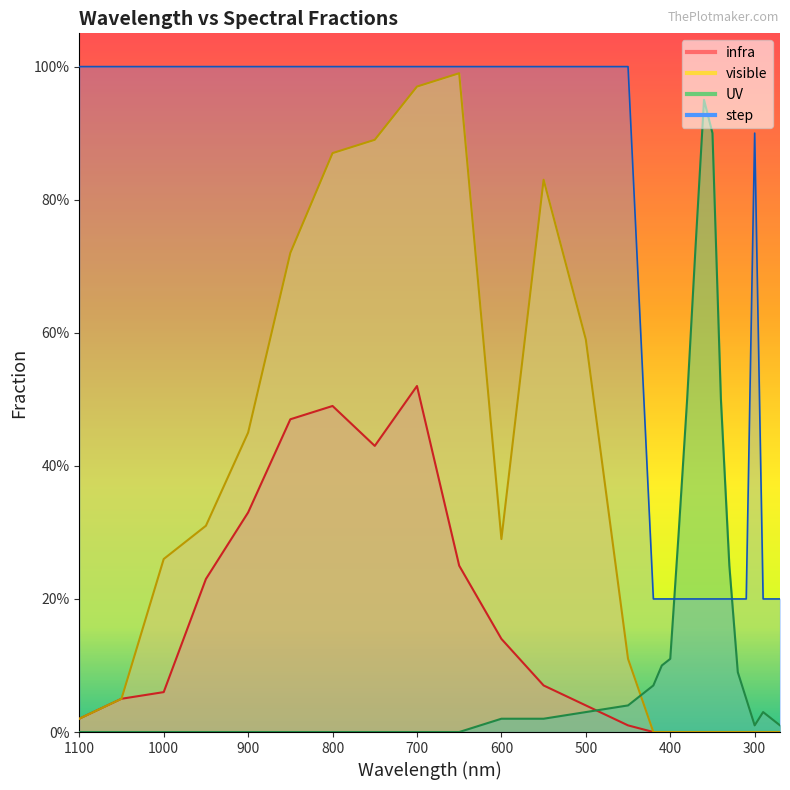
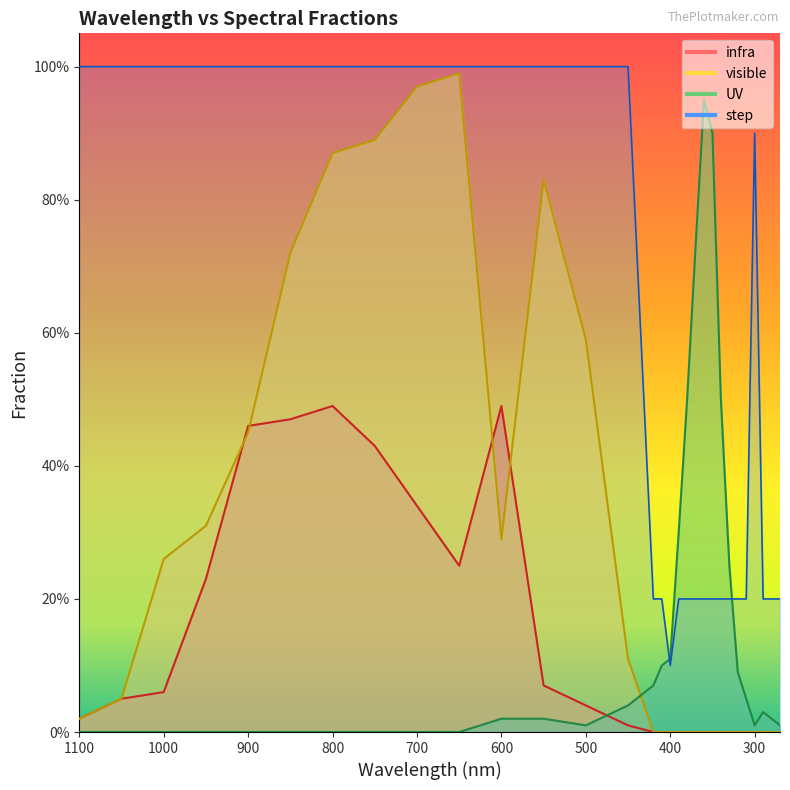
  {
    "infra": {
      "1000": "6%",
-     "900": "33%",
+     "900": "46%",
      "800": "49%",
-     "700": "52%",
-     "600": "14%",
+     "700": "34%",
+     "600": "49%",
      "500": "4%"
    },
    "visible": {
      "1000": "26%",
      "900": "45%",
      "800": "87%",
      "700": "97%",
      "600": "29%",
      "500": "59%"
    },
    "UV": {
      "1100": "0%",
      "1000": "0%",
      "900": "0%",
      "800": "0%",
      "700": "0%",
      "600": "2%",
-     "500": "3%",
+     "500": "1%",
      "400": "11%",
      "300": "1%"
    },
    "step": {
      "1100": "100%",
      "1000": "100%",
      "900": "100%",
      "800": "100%",
      "700": "100%",
      "600": "100%",
      "500": "100%",
-     "400": "20%",
+     "400": "10%",
      "300": "90%"
    }
  }
